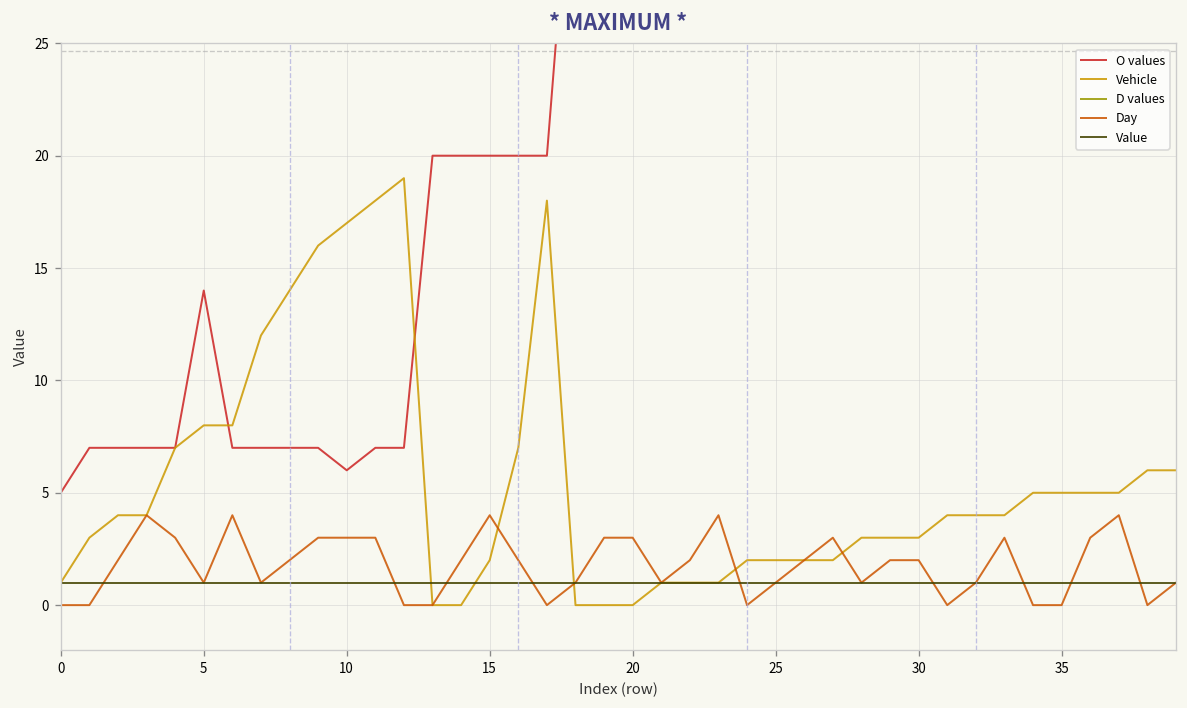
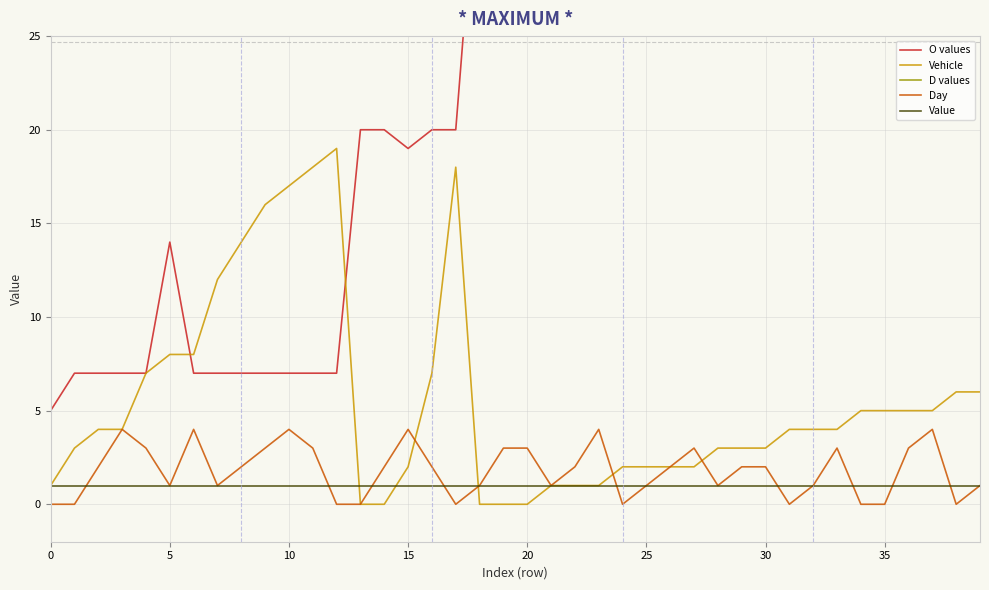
  {
    "O values": {
      "0": 5,
      "5": 14,
-     "10": 6,
-     "15": 20
+     "10": 7,
+     "15": 19
    },
    "Day": {
      "0": 0,
-     "10": 3,
+     "10": 4,
      "15": 4,
      "20": 3,
      "30": 2,
      "35": 0
    },
    "Value": {
      "10": 1,
      "15": 1,
      "20": 1,
      "30": 1,
      "35": 1
    }
  }
